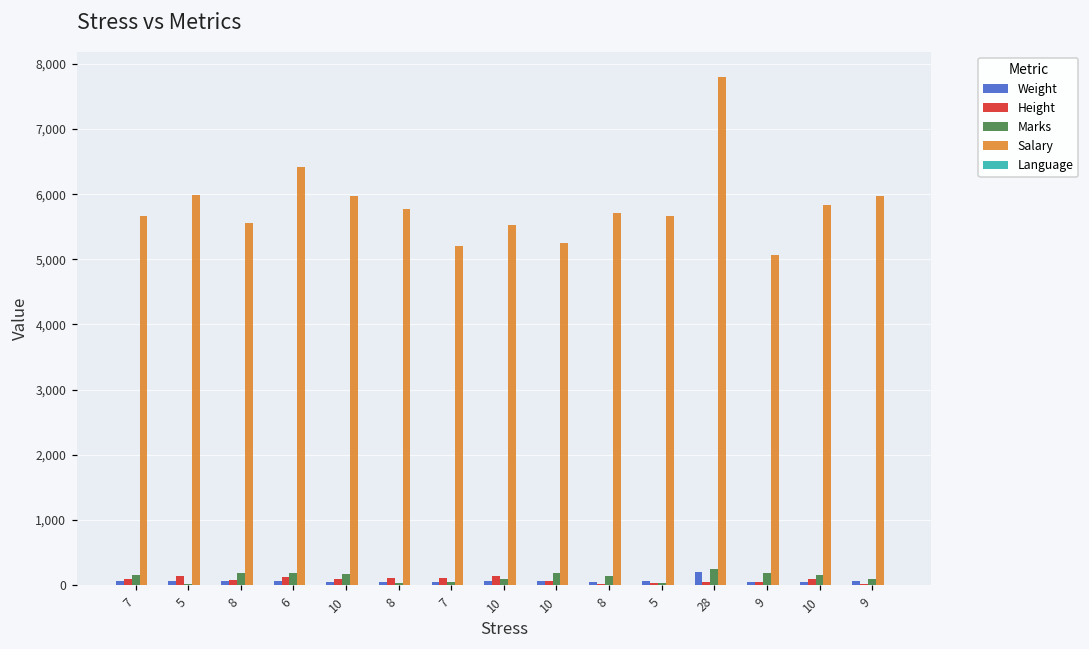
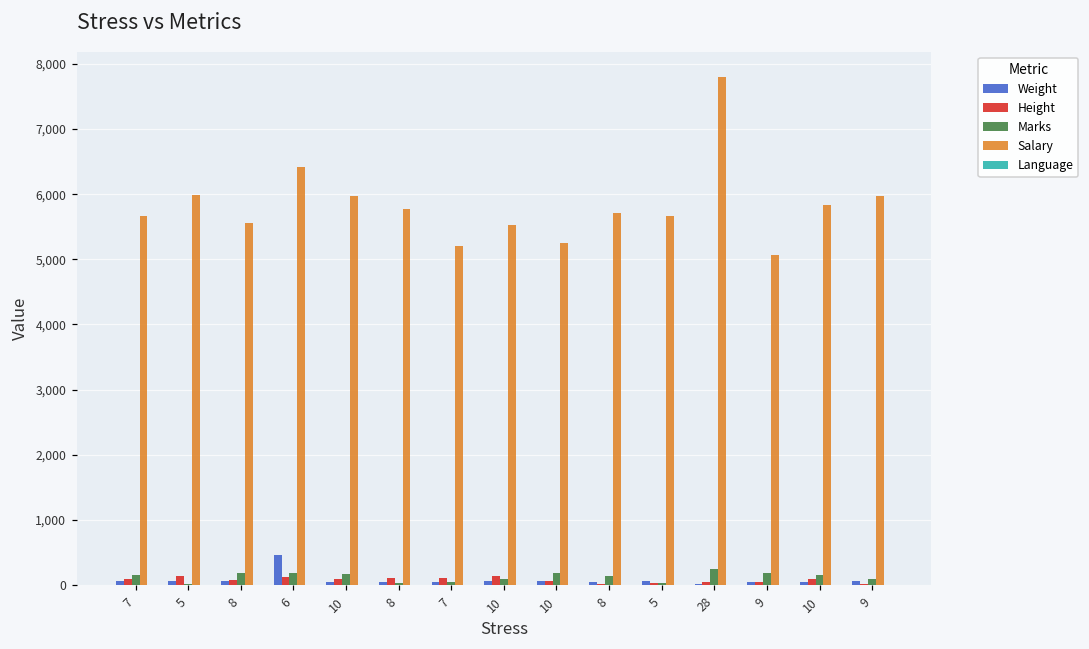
  {
    "Weight": {
-     "6": "100",
-     "28": "200"
+     "6": "500",
+     "28": "0"
    },
    "Height": {
      "6": "100",
      "28": "0"
    },
    "Marks": {
      "6": "200",
      "28": "300"
    },
    "Salary": {
      "6": "6,400",
      "28": "7,800"
    }
  }
